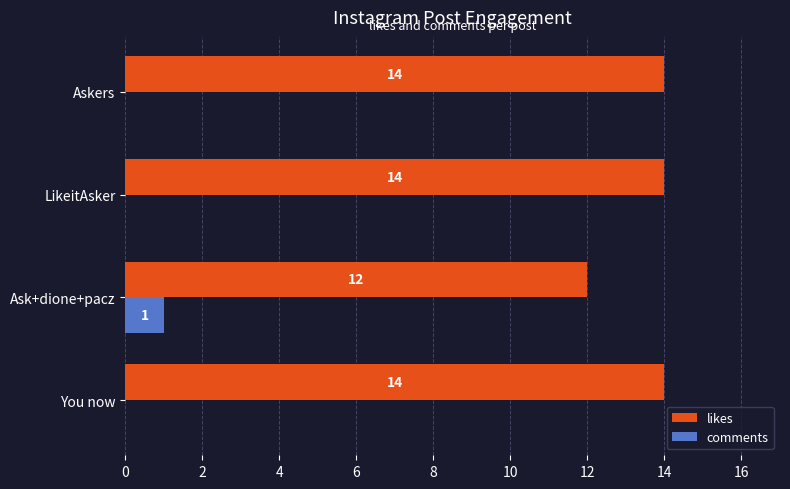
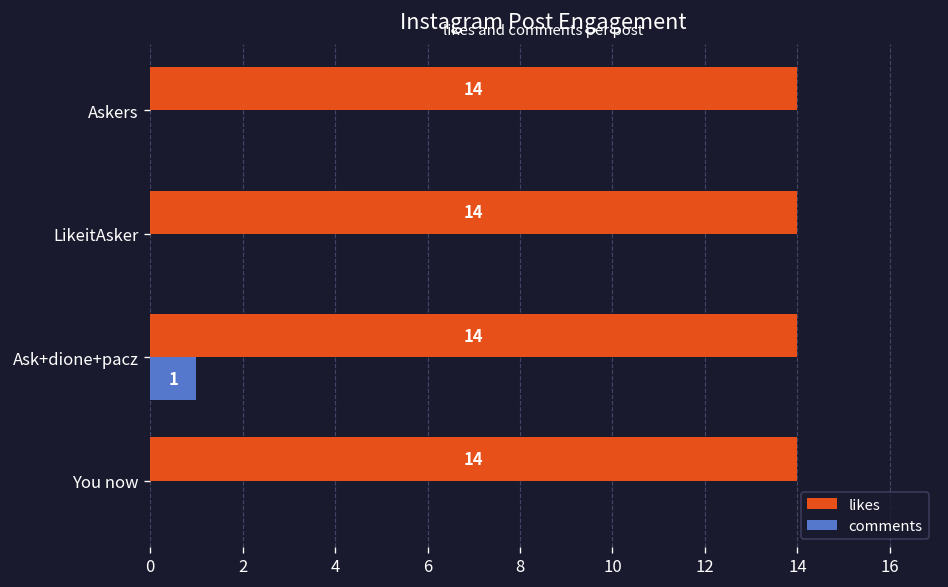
  {
    "likes": {
      "Askers": 14,
      "LikeitAsker": 14,
-     "Ask+dione+pacz": 12,
+     "Ask+dione+pacz": 14,
      "You now": 14
    },
    "comments": {
      "Ask+dione+pacz": 1
    }
  }
